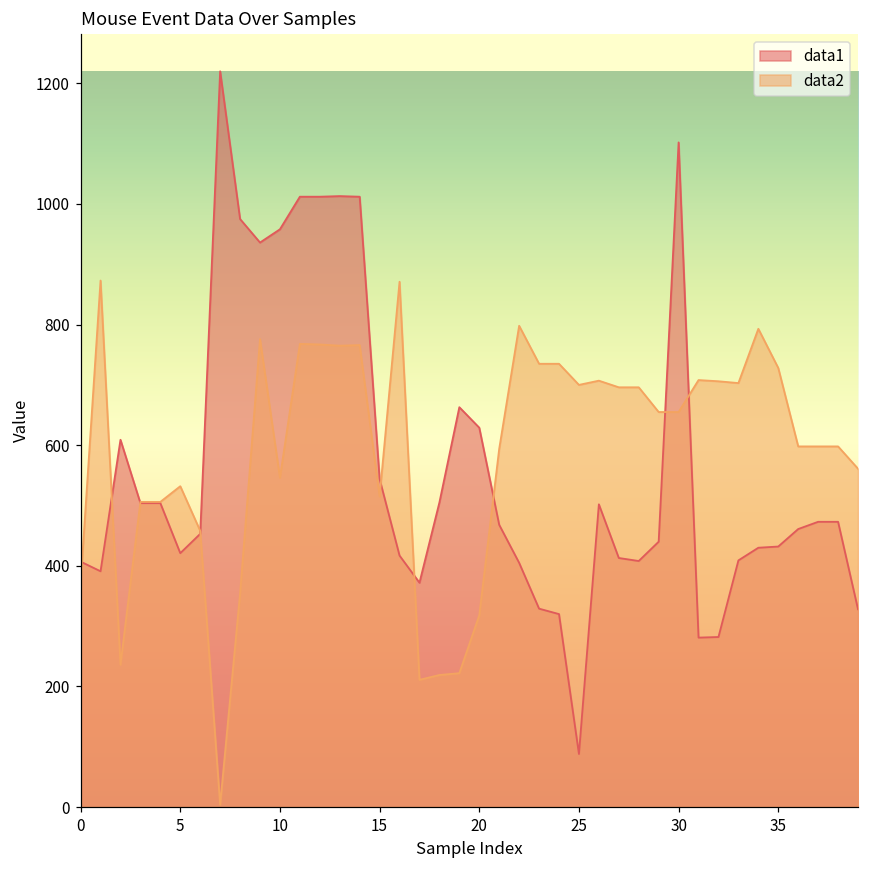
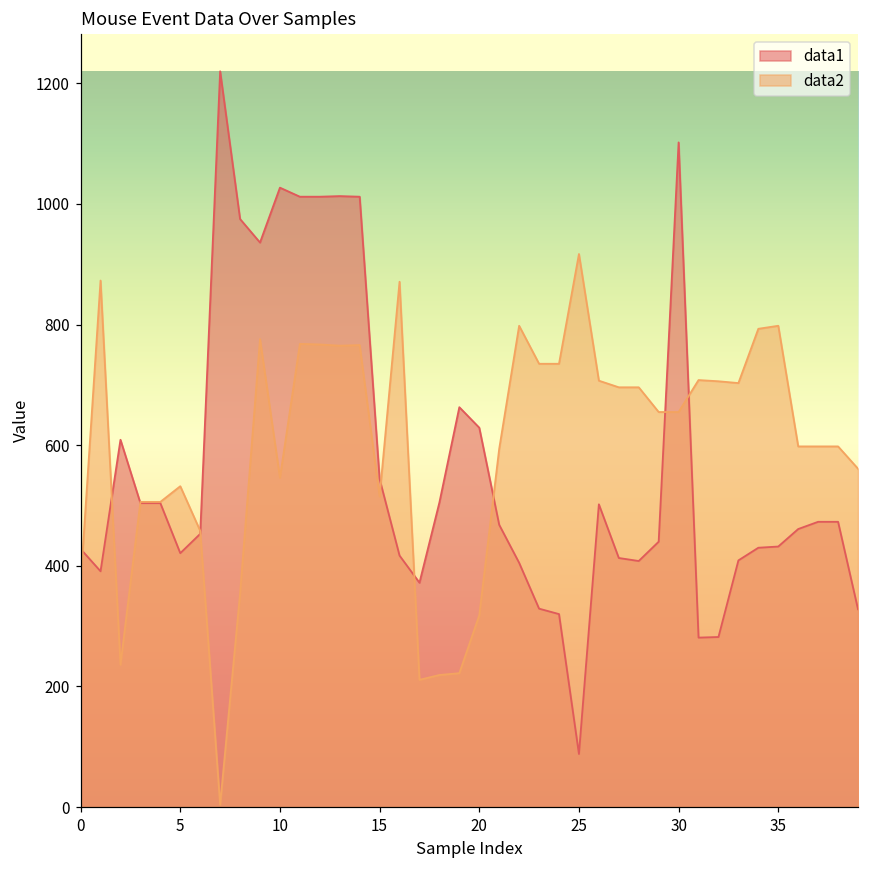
  {
    "data1": {
-     "0": 410,
+     "0": 430,
      "5": 420,
-     "10": 960,
+     "10": 1030,
      "15": 540,
      "20": 630,
      "25": 90,
      "30": 1100,
      "35": 430
    },
    "data2": {
      "0": 370,
      "5": 530,
      "10": 550,
      "15": 520,
      "20": 320,
-     "25": 700,
+     "25": 920,
      "30": 660,
-     "35": 730
+     "35": 800
    }
  }
